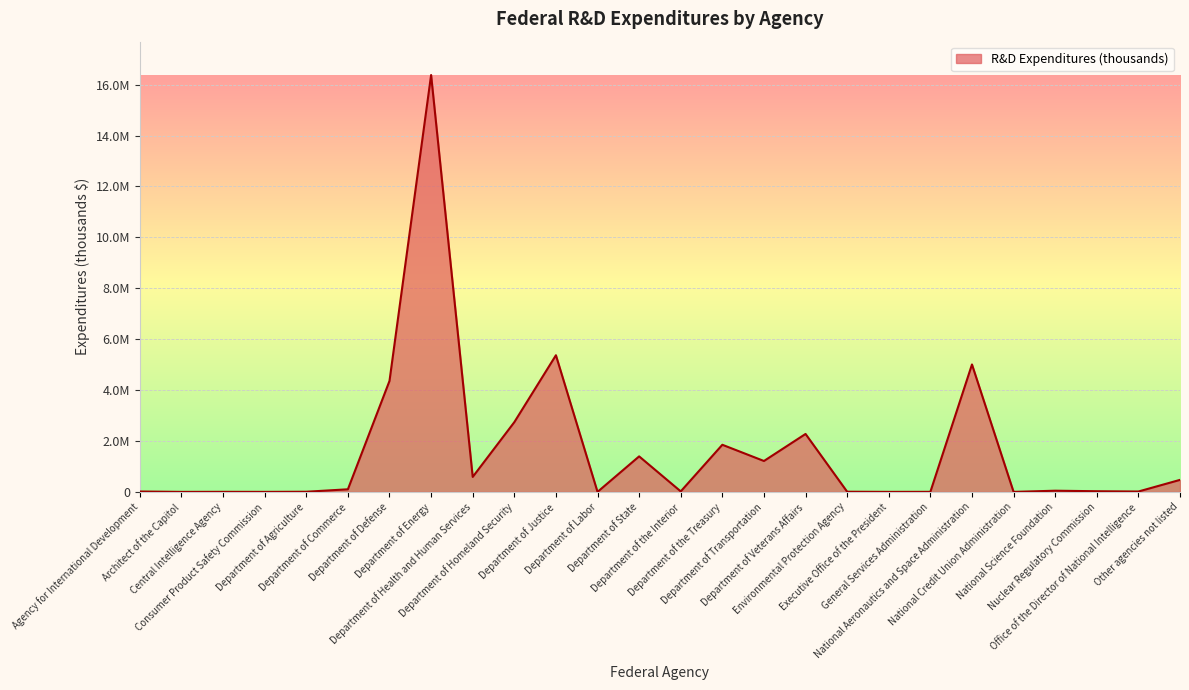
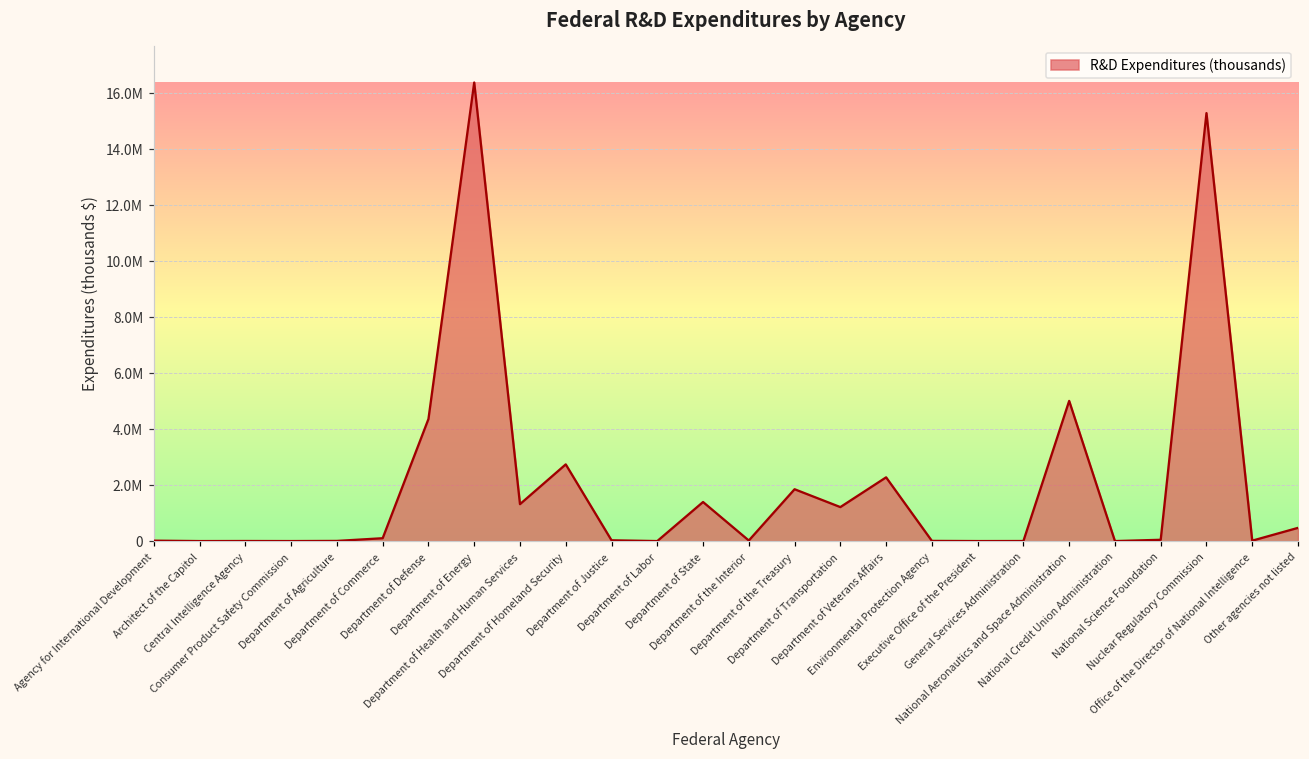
  {
    "Agency for International Development": 0,
    "Architect of the Capitol": 0,
    "Central Intelligence Agency": 0,
    "Consumer Product Safety Commission": 0,
    "Department of Agriculture": 0,
    "Department of Commerce": 100000,
    "Department of Defense": 4400000,
    "Department of Energy": 16400000,
-   "Department of Health and Human Services": 600000,
+   "Department of Health and Human Services": 1300000,
    "Department of Homeland Security": 2700000,
-   "Department of Justice": 5400000,
+   "Department of Justice": 0,
    "Department of Labor": 0,
    "Department of State": 1400000,
    "Department of the Interior": 0,
    "Department of the Treasury": 1900000,
    "Department of Transportation": 1200000,
    "Department of Veterans Affairs": 2300000,
    "Environmental Protection Agency": 0,
    "Executive Office of the President": 0,
    "General Services Administration": 0,
    "National Aeronautics and Space Administration": 5000000,
    "National Credit Union Administration": 0,
    "National Science Foundation": 0,
-   "Nuclear Regulatory Commission": 0,
+   "Nuclear Regulatory Commission": 15300000,
    "Office of the Director of National Intelligence": 0,
    "Other agencies not listed": 500000
  }
